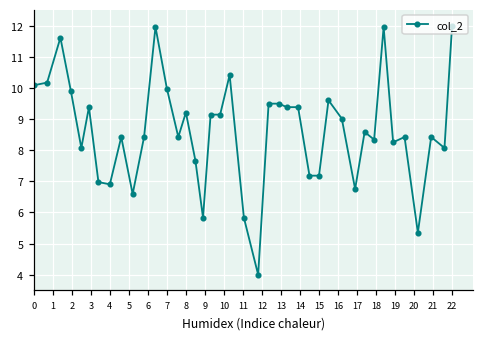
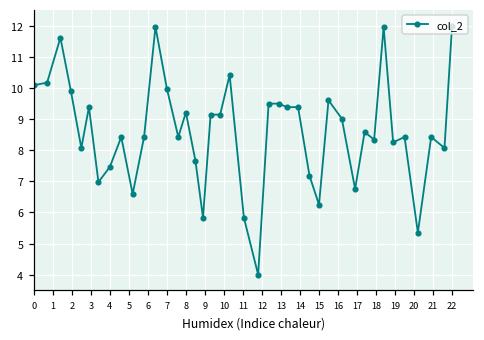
  {
    "0": 10.1,
-   "4": 6.9,
+   "4": 7.5,
    "7": 10.0,
    "8": 9.2,
-   "15": 7.2
+   "15": 6.2
  }
